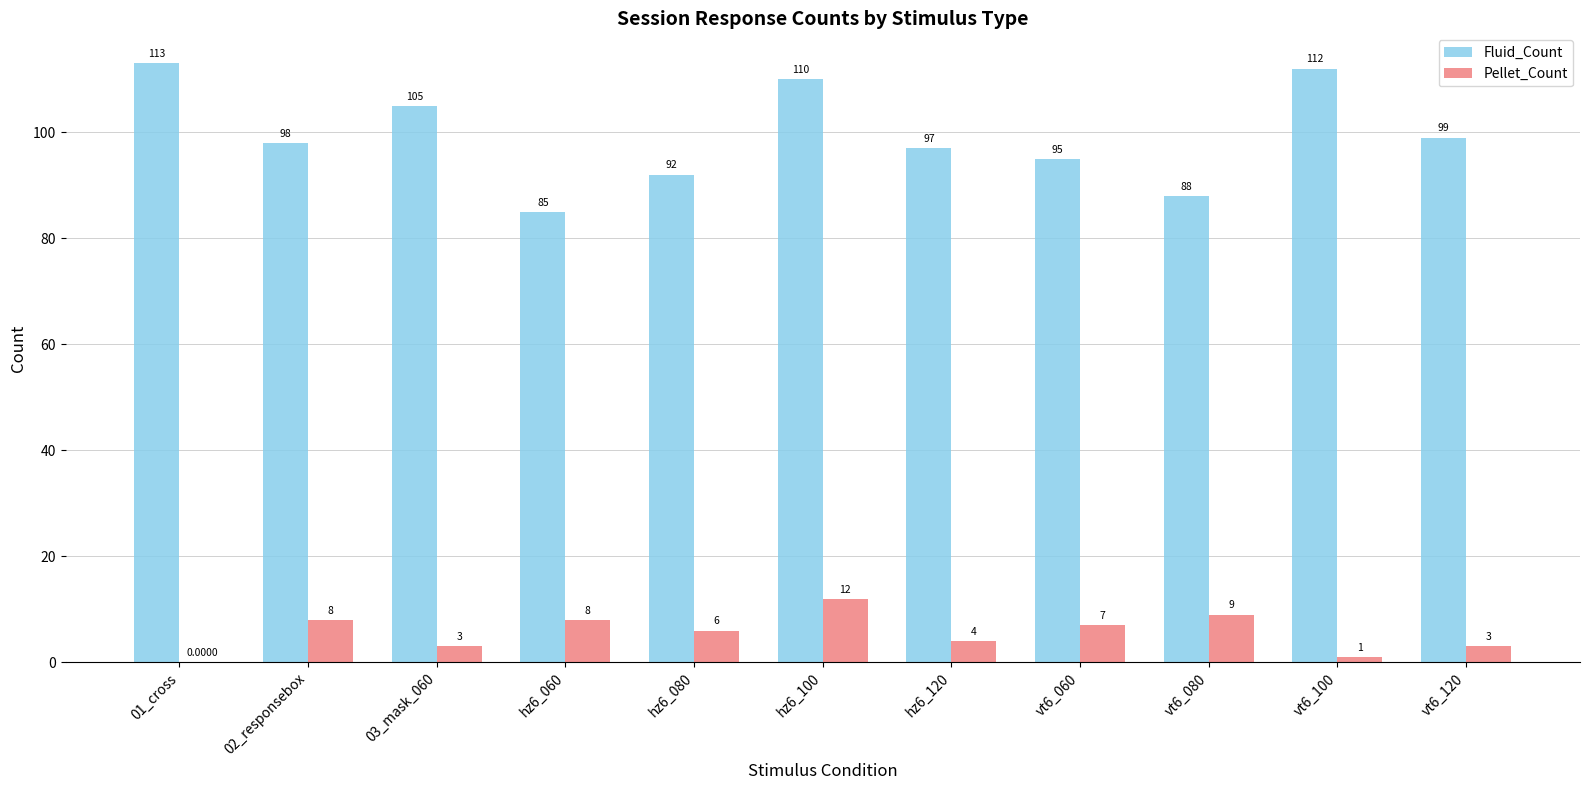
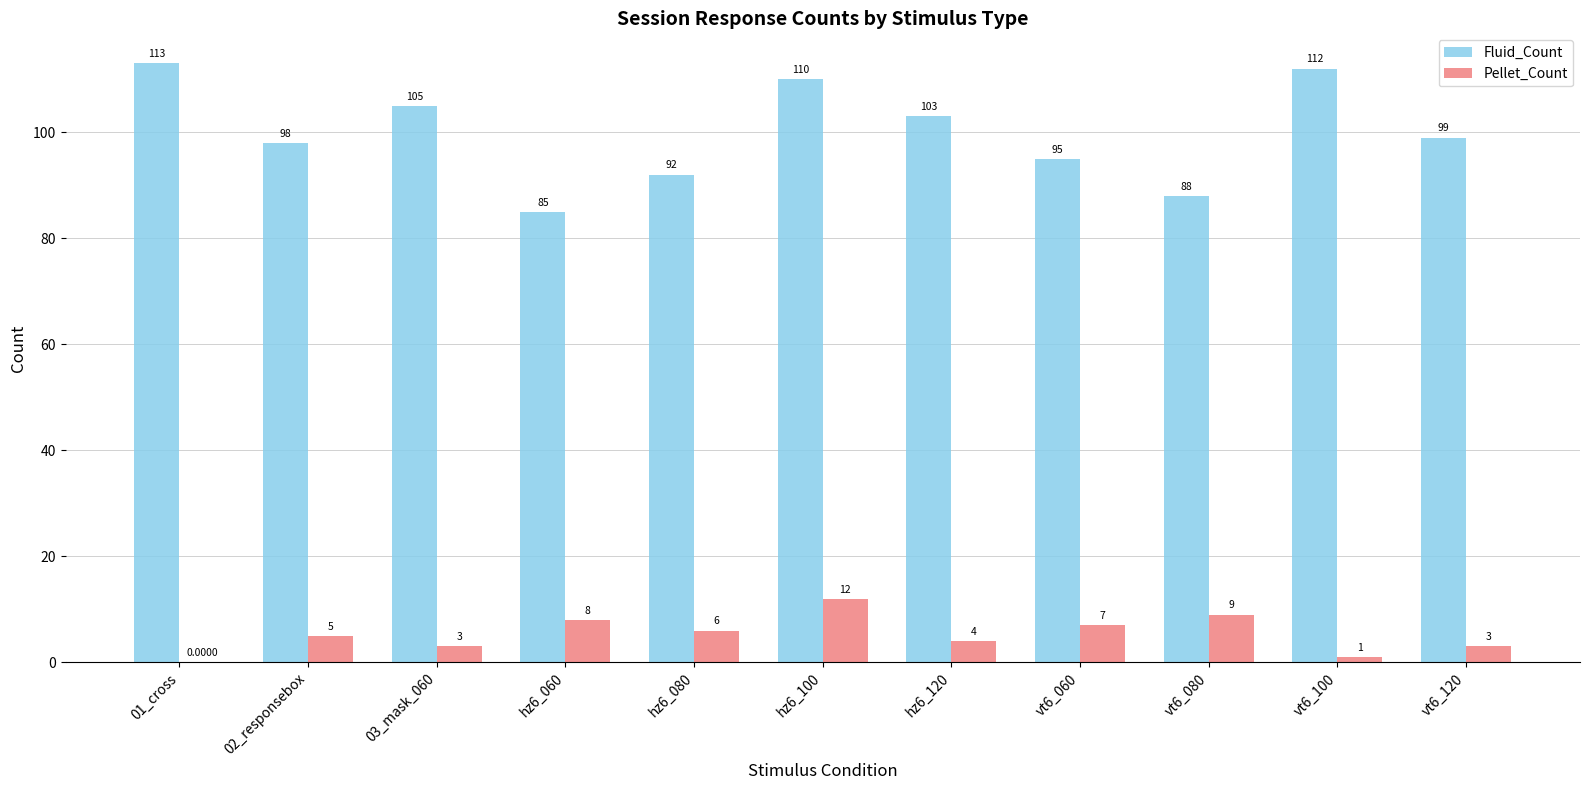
  {
    "Fluid_Count": {
      "01_cross": 113,
      "02_responsebox": 98,
      "03_mask_060": 105,
      "hz6_060": 85,
      "hz6_080": 92,
      "hz6_100": 110,
-     "hz6_120": 97,
+     "hz6_120": 103,
      "vt6_060": 95,
      "vt6_080": 88,
      "vt6_100": 112,
      "vt6_120": 99
    },
    "Pellet_Count": {
      "01_cross": 0.0000,
-     "02_responsebox": 8,
+     "02_responsebox": 5,
      "03_mask_060": 3,
      "hz6_060": 8,
      "hz6_080": 6,
      "hz6_100": 12,
      "hz6_120": 4,
      "vt6_060": 7,
      "vt6_080": 9,
      "vt6_100": 1,
      "vt6_120": 3
    }
  }
